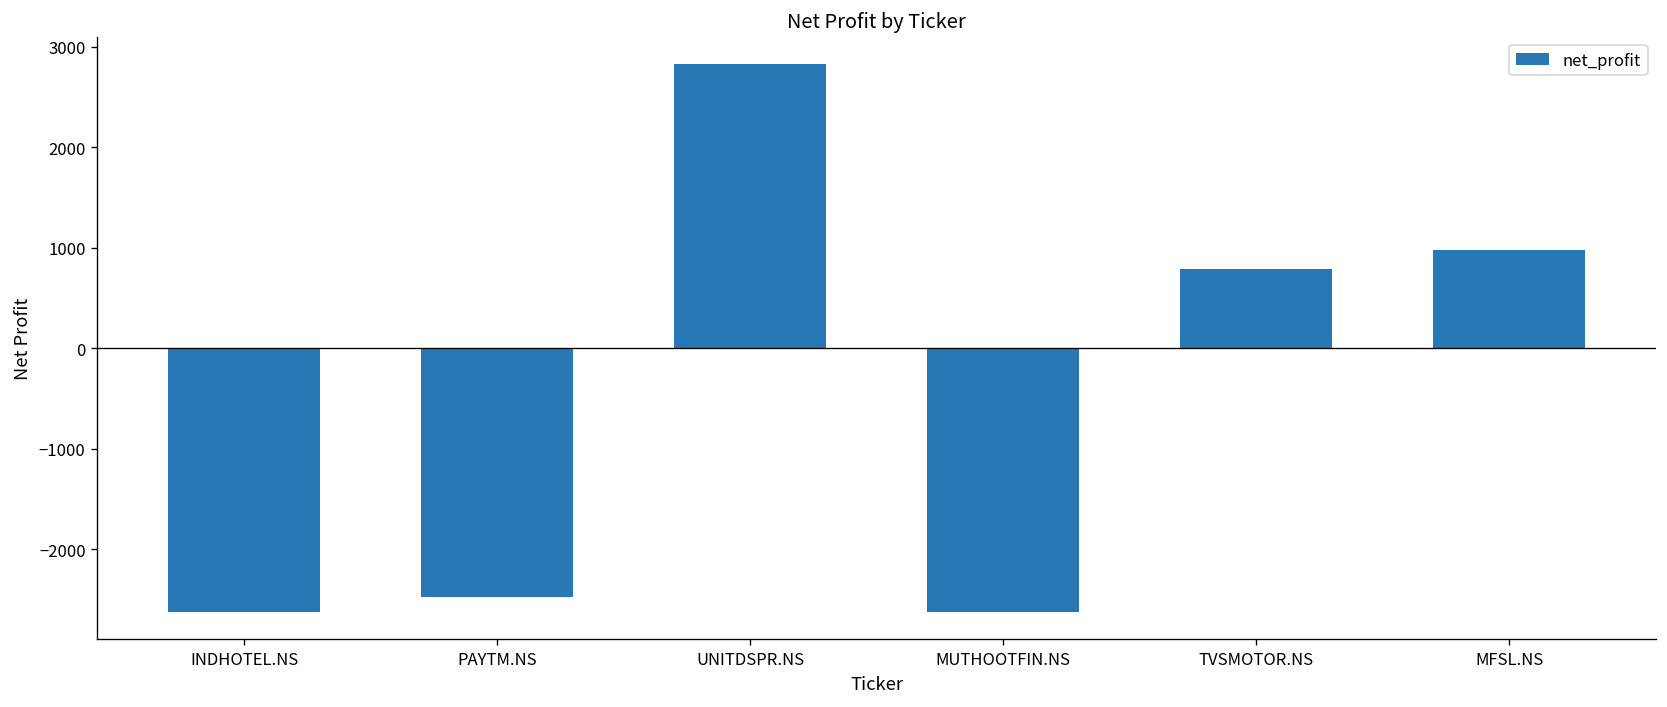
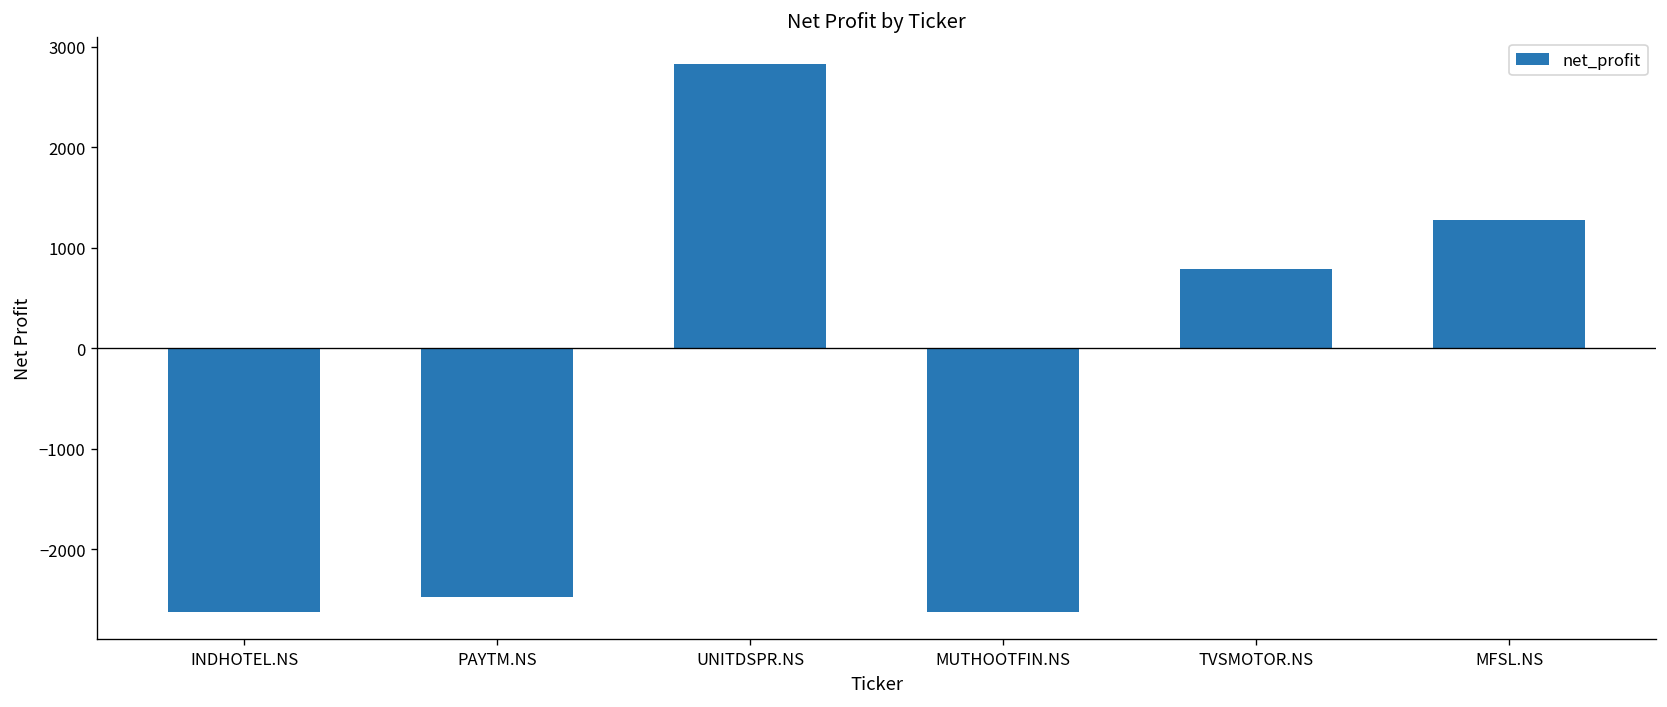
  {
    "INDHOTEL.NS": -2600,
    "PAYTM.NS": -2500,
    "UNITDSPR.NS": 2800,
    "MUTHOOTFIN.NS": -2600,
    "TVSMOTOR.NS": 800,
-   "MFSL.NS": 1000
+   "MFSL.NS": 1300
  }
